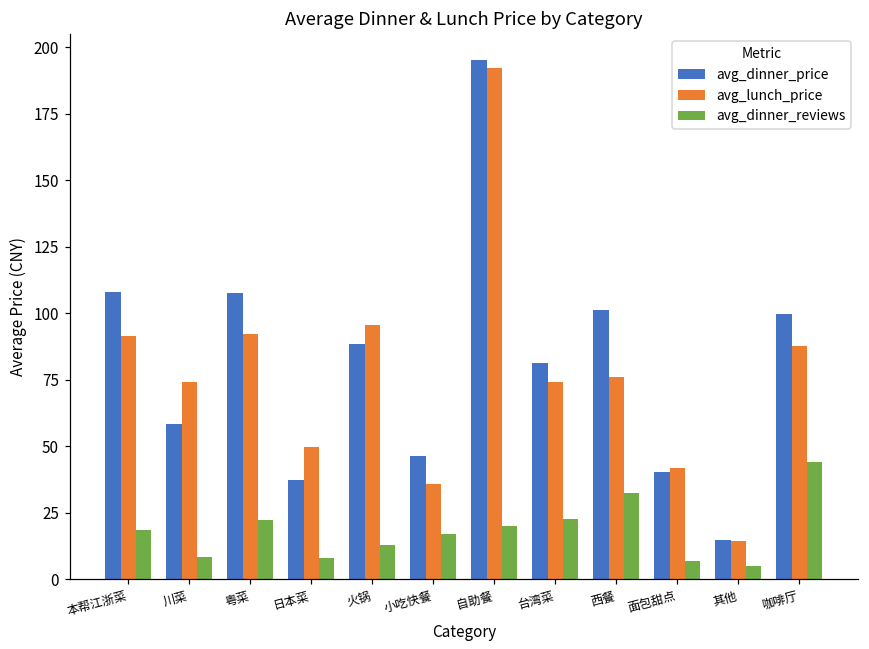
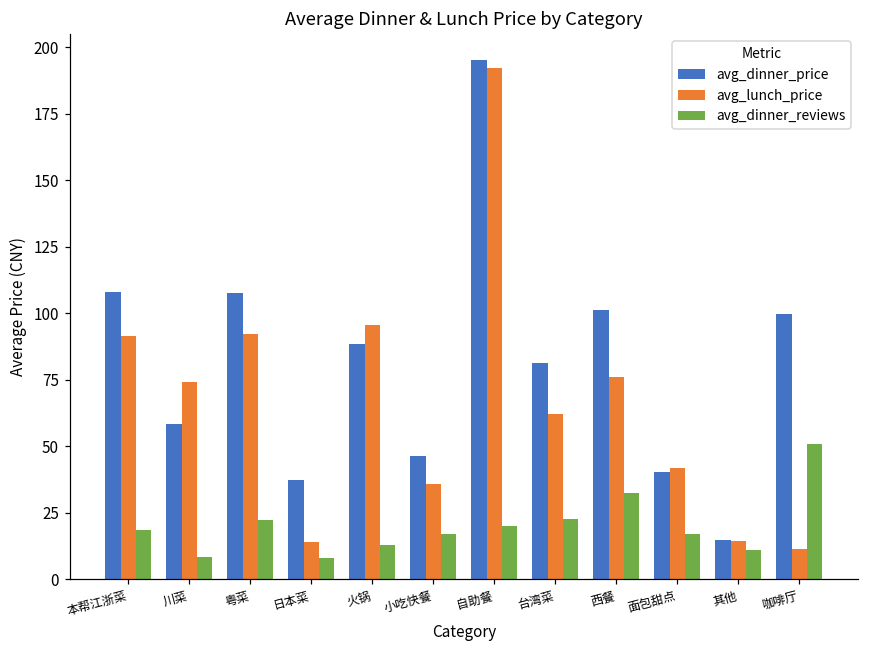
  {
    "avg_dinner_price": {
      "本帮江浙菜": 108,
      "川菜": 59,
      "粤菜": 108,
      "日本菜": 37,
      "火锅": 88,
      "小吃快餐": 46,
      "自助餐": 195,
      "台湾菜": 81,
      "西餐": 101,
      "面包甜点": 40,
      "其他": 15,
      "咖啡厅": 100
    },
    "avg_lunch_price": {
      "本帮江浙菜": 91,
      "川菜": 74,
      "粤菜": 92,
-     "日本菜": 50,
+     "日本菜": 14,
      "火锅": 96,
      "小吃快餐": 36,
      "自助餐": 192,
-     "台湾菜": 74,
+     "台湾菜": 62,
      "西餐": 76,
      "面包甜点": 42,
      "其他": 14,
-     "咖啡厅": 88
+     "咖啡厅": 11
    },
    "avg_dinner_reviews": {
      "本帮江浙菜": 18,
      "川菜": 9,
      "粤菜": 22,
      "日本菜": 8,
      "火锅": 13,
      "小吃快餐": 17,
      "自助餐": 20,
      "台湾菜": 23,
      "西餐": 33,
-     "面包甜点": 7,
-     "其他": 5,
-     "咖啡厅": 44
+     "面包甜点": 17,
+     "其他": 11,
+     "咖啡厅": 51
    }
  }
